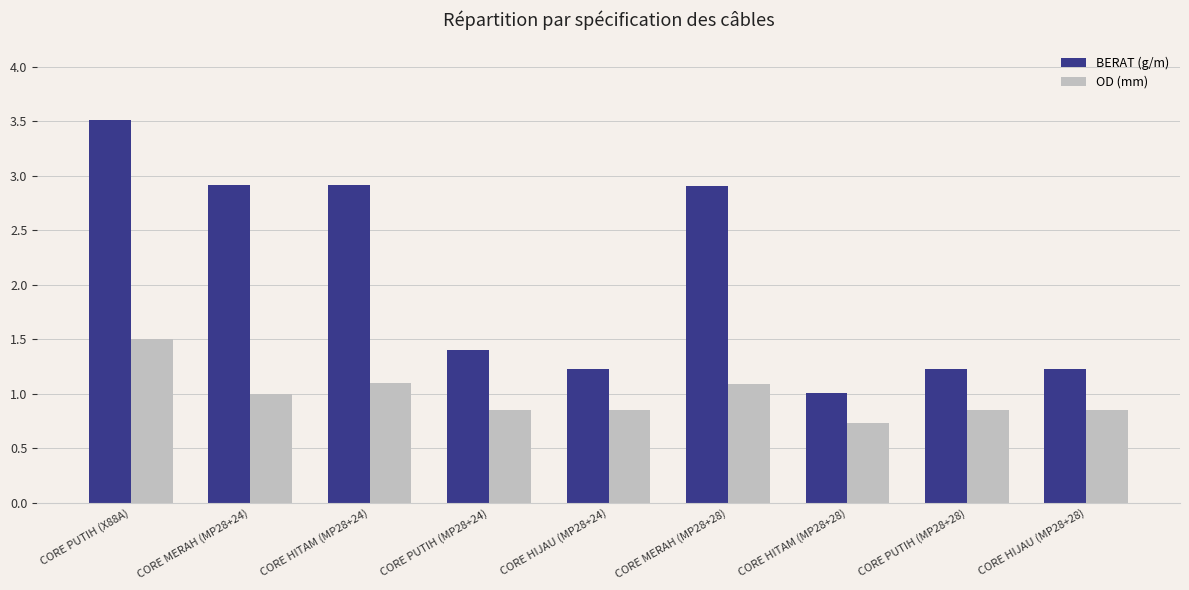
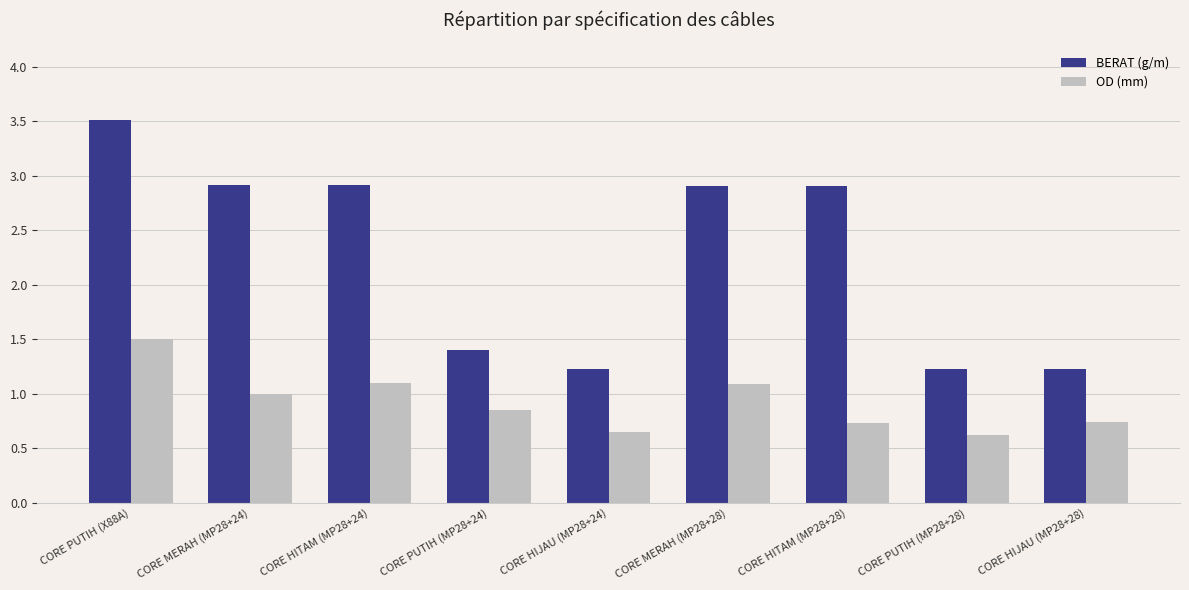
  {
    "BERAT (g/m)": {
      "CORE PUTIH (X88A)": 3.51,
      "CORE MERAH (MP28+24)": 2.92,
      "CORE HITAM (MP28+24)": 2.92,
      "CORE PUTIH (MP28+24)": 1.40,
      "CORE HIJAU (MP28+24)": 1.22,
      "CORE MERAH (MP28+28)": 2.91,
-     "CORE HITAM (MP28+28)": 1.00,
+     "CORE HITAM (MP28+28)": 2.91,
      "CORE PUTIH (MP28+28)": 1.22,
      "CORE HIJAU (MP28+28)": 1.22
    },
    "OD (mm)": {
      "CORE PUTIH (X88A)": 1.50,
      "CORE MERAH (MP28+24)": 1.00,
      "CORE HITAM (MP28+24)": 1.10,
      "CORE PUTIH (MP28+24)": 0.85,
-     "CORE HIJAU (MP28+24)": 0.85,
+     "CORE HIJAU (MP28+24)": 0.65,
      "CORE MERAH (MP28+28)": 1.09,
      "CORE HITAM (MP28+28)": 0.73,
-     "CORE PUTIH (MP28+28)": 0.85,
-     "CORE HIJAU (MP28+28)": 0.85
+     "CORE PUTIH (MP28+28)": 0.62,
+     "CORE HIJAU (MP28+28)": 0.74
    }
  }
